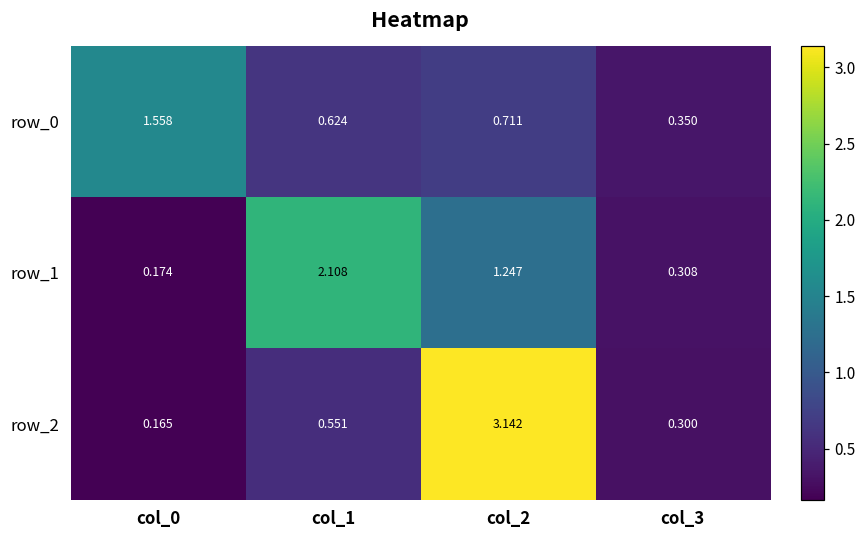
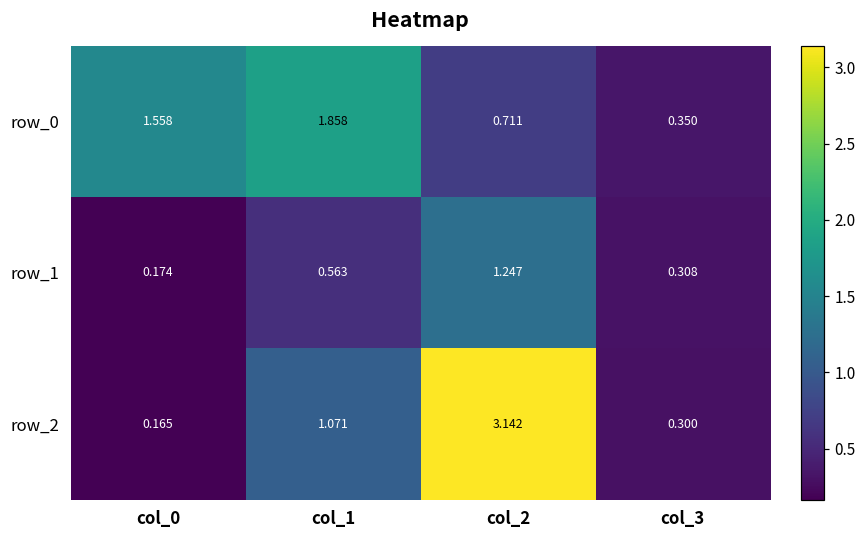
  {
    "row_0": {
      "col_0": 1.558,
-     "col_1": 0.624,
+     "col_1": 1.858,
      "col_2": 0.711,
      "col_3": 0.350
    },
    "row_1": {
      "col_0": 0.174,
-     "col_1": 2.108,
+     "col_1": 0.563,
      "col_2": 1.247,
      "col_3": 0.308
    },
    "row_2": {
      "col_0": 0.165,
-     "col_1": 0.551,
+     "col_1": 1.071,
      "col_2": 3.142,
      "col_3": 0.300
    }
  }
